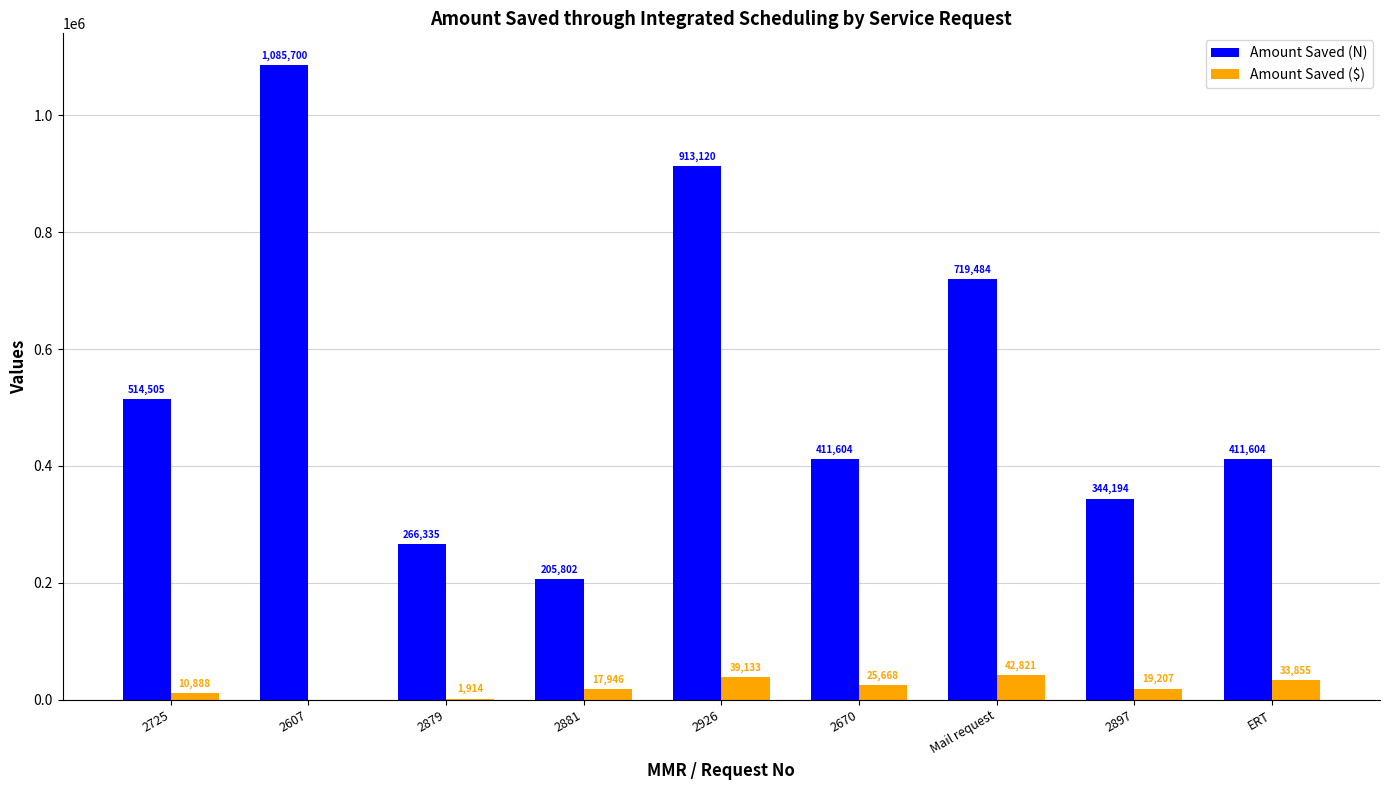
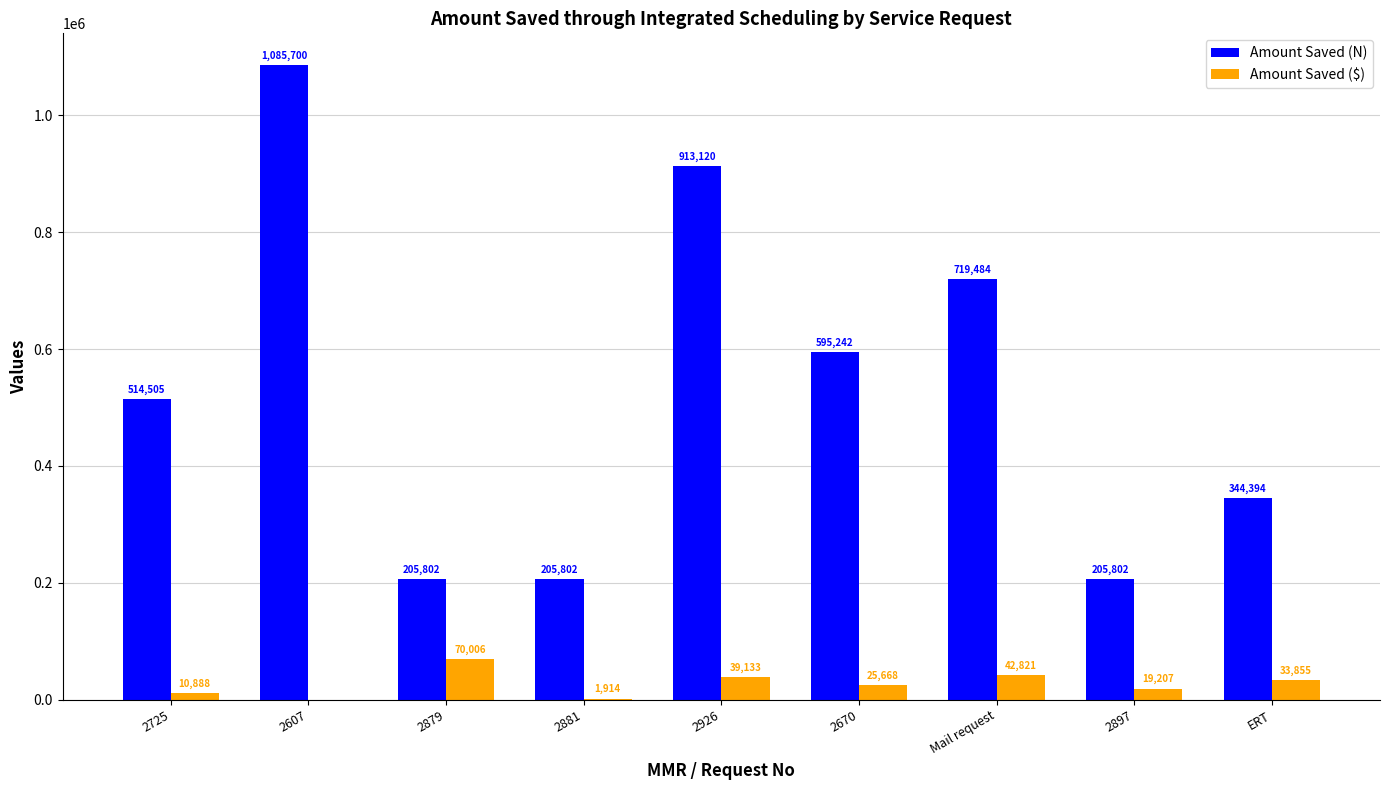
  {
    "Amount Saved (N)": {
      "2725": "514,505",
      "2607": "1,085,700",
-     "2879": "266,335",
+     "2879": "205,802",
      "2881": "205,802",
      "2926": "913,120",
-     "2670": "411,604",
+     "2670": "595,242",
      "Mail request": "719,484",
-     "2897": "344,194",
-     "ERT": "411,604"
+     "2897": "205,802",
+     "ERT": "344,394"
    },
    "Amount Saved ($)": {
      "2725": "10,888",
-     "2879": "1,914",
-     "2881": "17,946",
+     "2879": "70,006",
+     "2881": "1,914",
      "2926": "39,133",
      "2670": "25,668",
      "Mail request": "42,821",
      "2897": "19,207",
      "ERT": "33,855"
    }
  }
